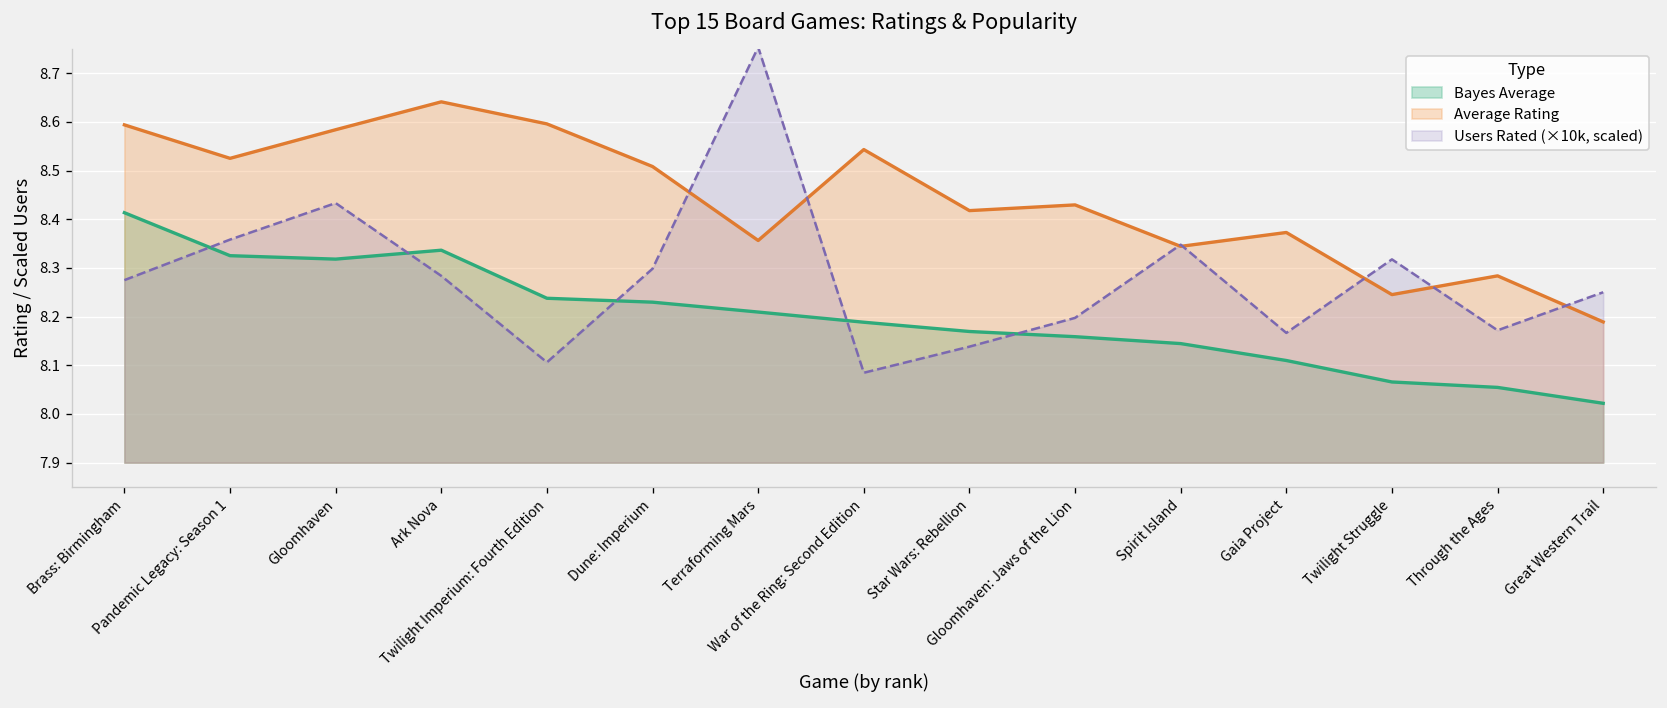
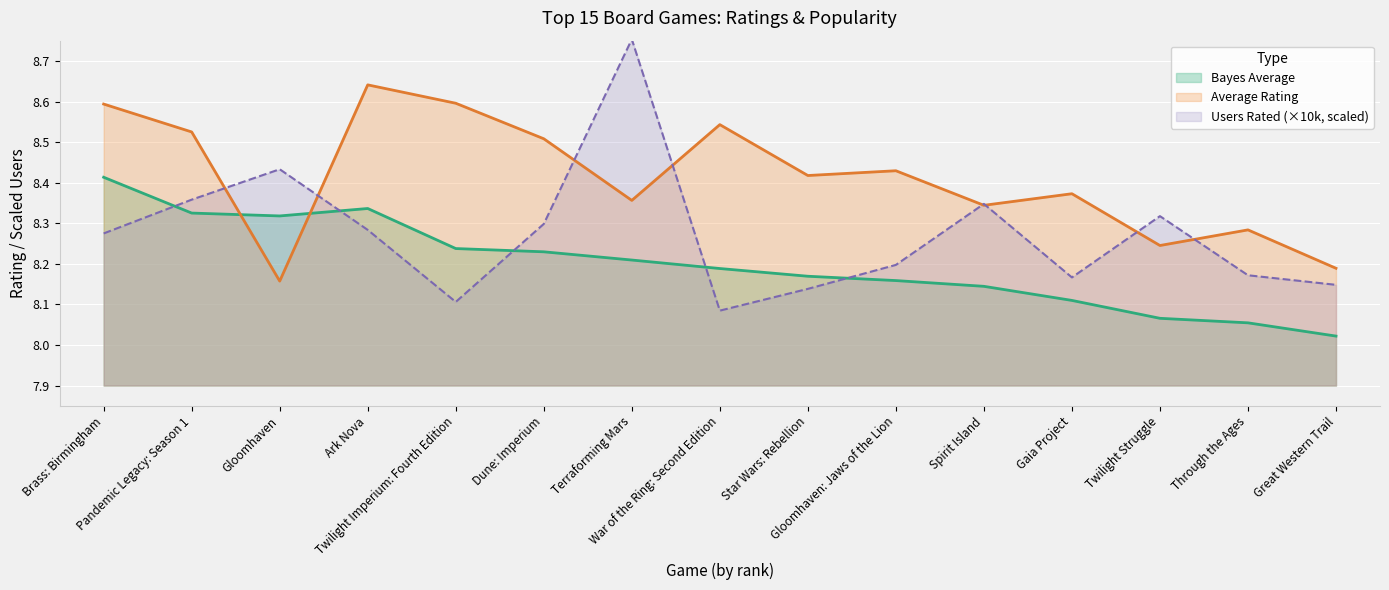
  {
    "Bayes Average": {
      "Brass: Birmingham": 8.41,
      "Pandemic Legacy: Season 1": 8.33,
      "Gloomhaven": 8.32,
      "Ark Nova": 8.34,
      "Twilight Imperium: Fourth Edition": 8.24,
      "Dune: Imperium": 8.23,
      "Terraforming Mars": 8.21,
      "War of the Ring: Second Edition": 8.19,
      "Star Wars: Rebellion": 8.17,
      "Gloomhaven: Jaws of the Lion": 8.16,
      "Spirit Island": 8.14,
      "Gaia Project": 8.11,
      "Twilight Struggle": 8.07,
      "Through the Ages": 8.05,
      "Great Western Trail": 8.02
    },
    "Average Rating": {
      "Brass: Birmingham": 8.59,
      "Pandemic Legacy: Season 1": 8.53,
-     "Gloomhaven": 8.58,
+     "Gloomhaven": 8.16,
      "Ark Nova": 8.64,
      "Twilight Imperium: Fourth Edition": 8.60,
      "Dune: Imperium": 8.51,
      "Terraforming Mars": 8.36,
      "War of the Ring: Second Edition": 8.54,
      "Star Wars: Rebellion": 8.42,
      "Gloomhaven: Jaws of the Lion": 8.43,
      "Gaia Project": 8.37,
      "Twilight Struggle": 8.25,
      "Through the Ages": 8.28,
      "Great Western Trail": 8.19
    },
    "Users Rated (×10k, scaled)": {
      "Brass: Birmingham": 8.27,
      "Pandemic Legacy: Season 1": 8.36,
      "Gloomhaven": 8.43,
      "Ark Nova": 8.28,
      "Twilight Imperium: Fourth Edition": 8.11,
      "Dune: Imperium": 8.30,
      "Terraforming Mars": 8.75,
      "War of the Ring: Second Edition": 8.08,
      "Star Wars: Rebellion": 8.14,
      "Gloomhaven: Jaws of the Lion": 8.20,
      "Gaia Project": 8.17,
      "Twilight Struggle": 8.32,
      "Through the Ages": 8.17,
-     "Great Western Trail": 8.25
+     "Great Western Trail": 8.15
    }
  }
